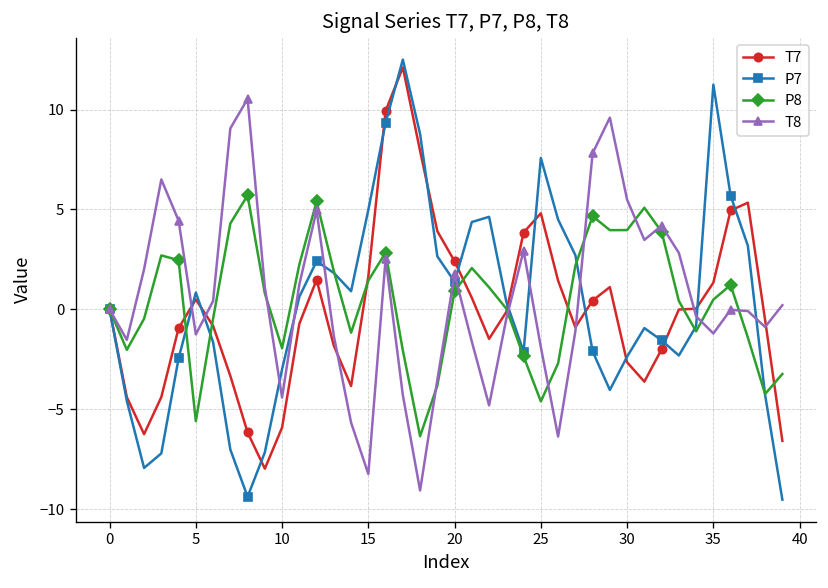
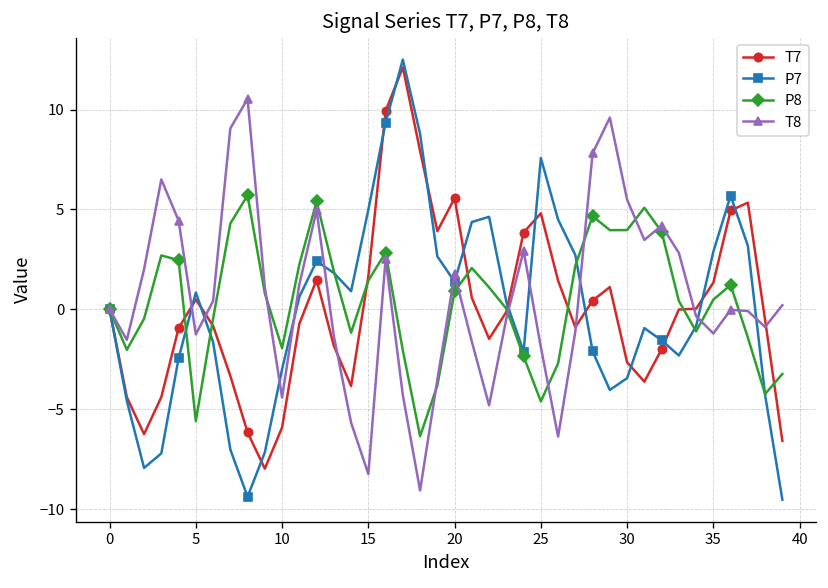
  {
    "T7": {
      "5": 0.5,
      "10": -5.9,
      "15": 1.7,
-     "20": 2.4,
+     "20": 5.6,
      "25": 4.8,
      "30": -2.6,
      "35": 1.3
    },
    "P7": {
      "5": 0.8,
      "10": -3.0,
      "15": 5.0,
      "20": 1.4,
      "25": 7.6,
-     "30": -2.4,
-     "35": 11.2
+     "30": -3.4,
+     "35": 2.9
    },
    "P8": {
      "5": -5.6,
      "10": -1.9,
      "15": 1.4,
      "20": 0.9,
      "25": -4.6,
      "30": 4.0,
      "35": 0.5
    },
    "T8": {
      "5": -1.3,
      "10": -4.4,
      "15": -8.2,
      "20": 1.8,
      "25": -1.9,
      "30": 5.5,
      "35": -1.2
    }
  }
